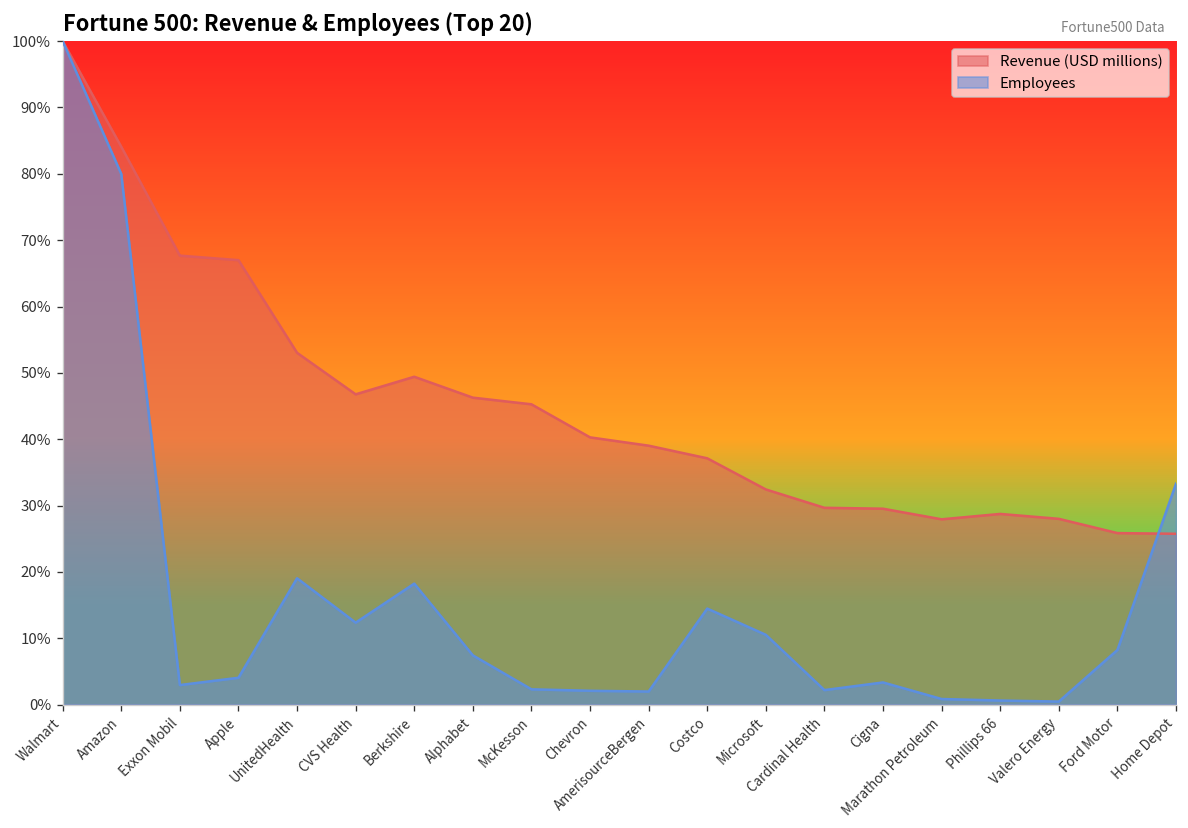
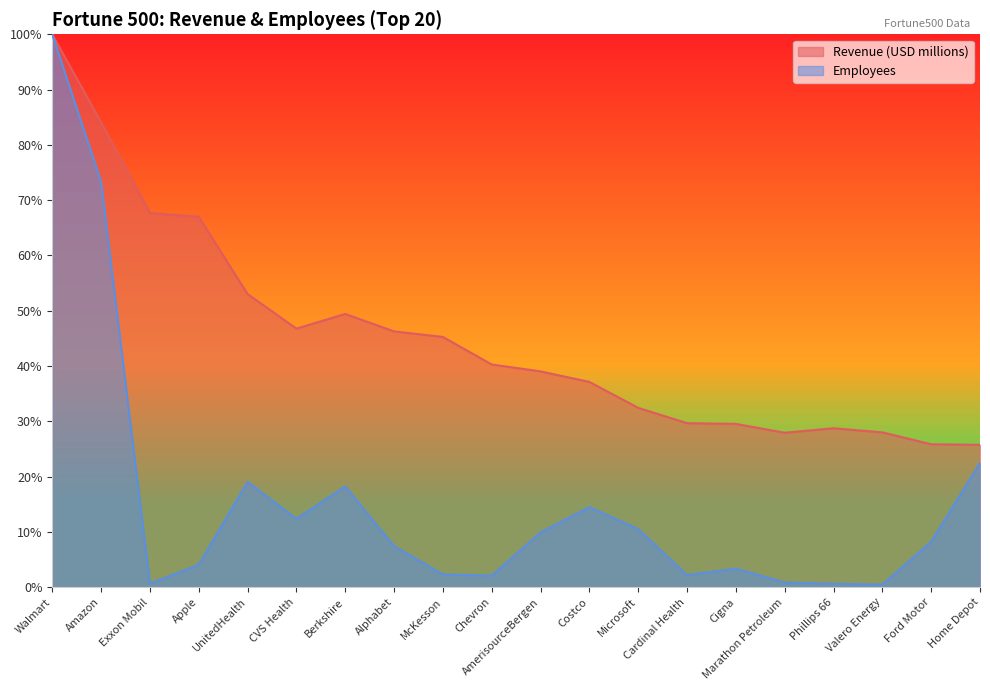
  {
    "Revenue (USD millions)": {
      "Amazon": "84%",
      "Exxon Mobil": "68%",
      "Apple": "67%",
      "UnitedHealth": "53%",
      "CVS Health": "47%",
      "Berkshire": "49%",
      "Alphabet": "46%",
      "McKesson": "45%",
      "Chevron": "40%",
      "AmerisourceBergen": "39%",
      "Costco": "37%",
      "Microsoft": "32%",
      "Cardinal Health": "30%",
      "Cigna": "30%",
      "Marathon Petroleum": "28%",
      "Phillips 66": "29%",
      "Valero Energy": "28%",
      "Ford Motor": "26%",
      "Home Depot": "26%"
    },
    "Employees": {
-     "Amazon": "80%",
-     "Exxon Mobil": "3%",
+     "Amazon": "73%",
+     "Exxon Mobil": "1%",
      "Apple": "4%",
      "UnitedHealth": "19%",
      "CVS Health": "12%",
      "Berkshire": "18%",
      "Alphabet": "7%",
      "McKesson": "2%",
      "Chevron": "2%",
-     "AmerisourceBergen": "2%",
+     "AmerisourceBergen": "10%",
      "Costco": "14%",
      "Microsoft": "11%",
      "Cardinal Health": "2%",
      "Cigna": "3%",
      "Marathon Petroleum": "1%",
      "Phillips 66": "1%",
      "Valero Energy": "0%",
      "Ford Motor": "8%",
-     "Home Depot": "33%"
+     "Home Depot": "22%"
    }
  }
